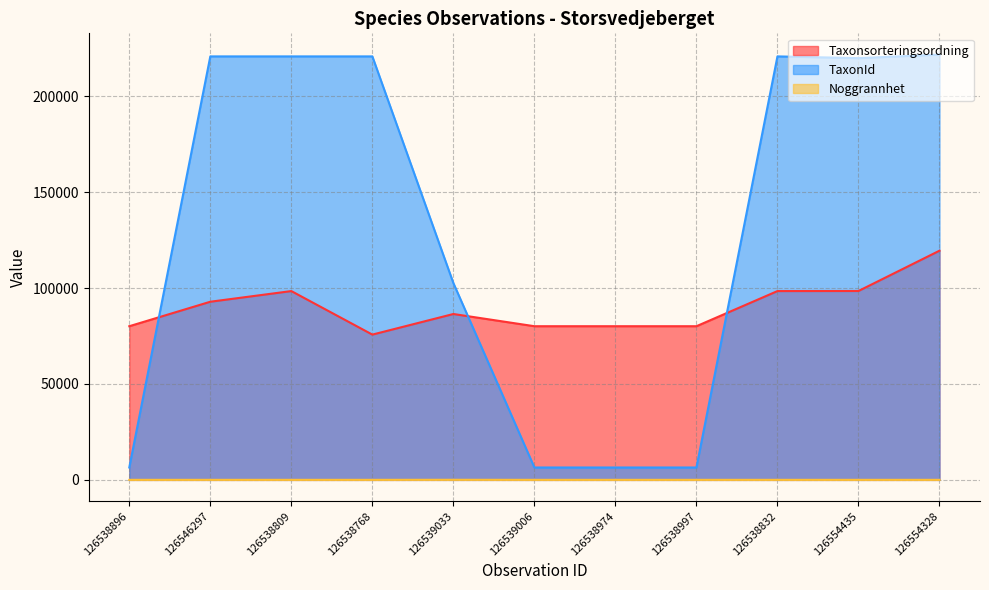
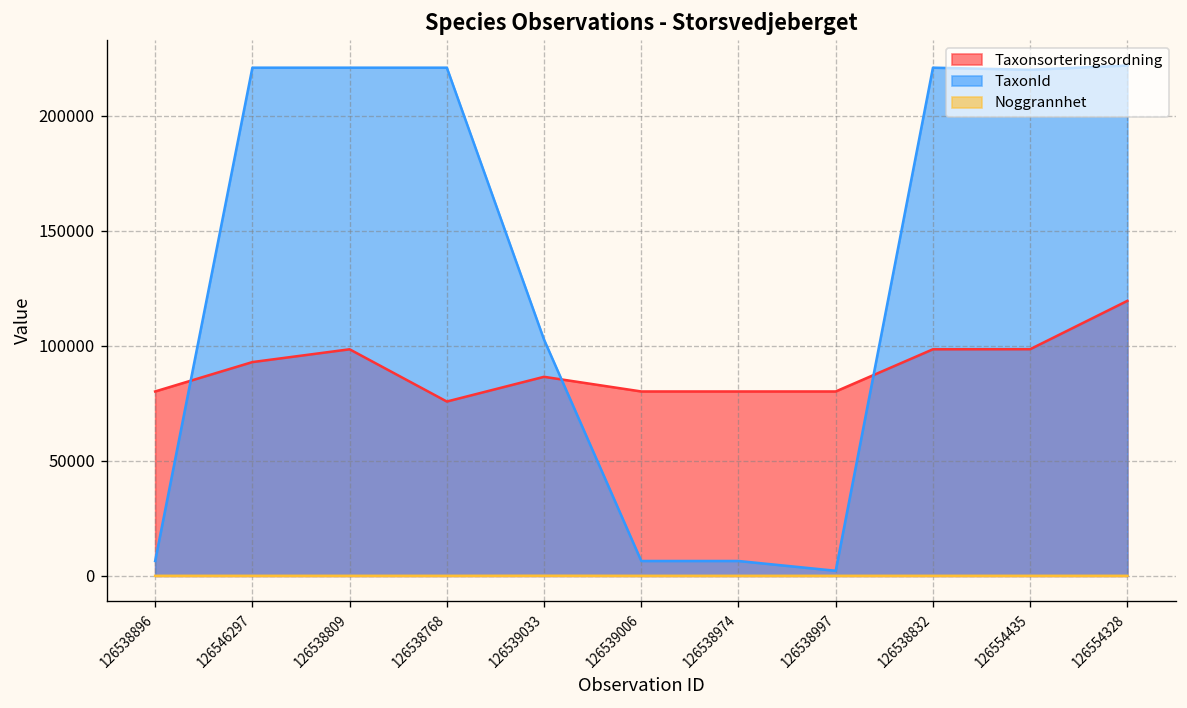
  {
    "Taxonsorteringsordning": {
      "126538896": 80000,
      "126546297": 93000,
      "126538809": 98000,
      "126538768": 76000,
      "126539033": 86000,
      "126539006": 80000,
      "126538974": 80000,
      "126538997": 80000,
      "126538832": 98000,
      "126554435": 98000,
      "126554328": 119000
    },
    "TaxonId": {
      "126538896": 6000,
      "126546297": 221000,
      "126538809": 221000,
      "126538768": 221000,
      "126539033": 103000,
      "126539006": 6000,
      "126538974": 6000,
-     "126538997": 6000,
+     "126538997": 2000,
      "126538832": 221000
    },
    "Noggrannhet": {
      "126538896": 0,
      "126546297": 0,
      "126538809": 0,
      "126538768": 0,
      "126539033": 0,
      "126539006": 0,
      "126538974": 0,
      "126538997": 0,
      "126538832": 0,
      "126554435": 0,
      "126554328": 0
    }
  }
